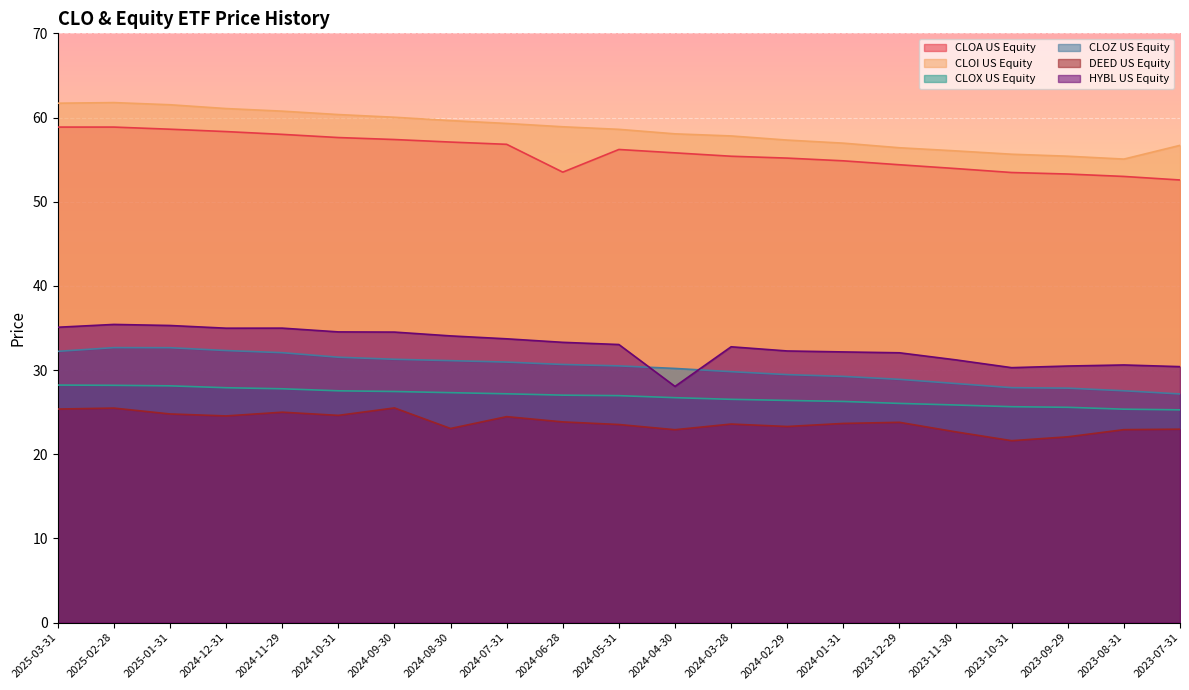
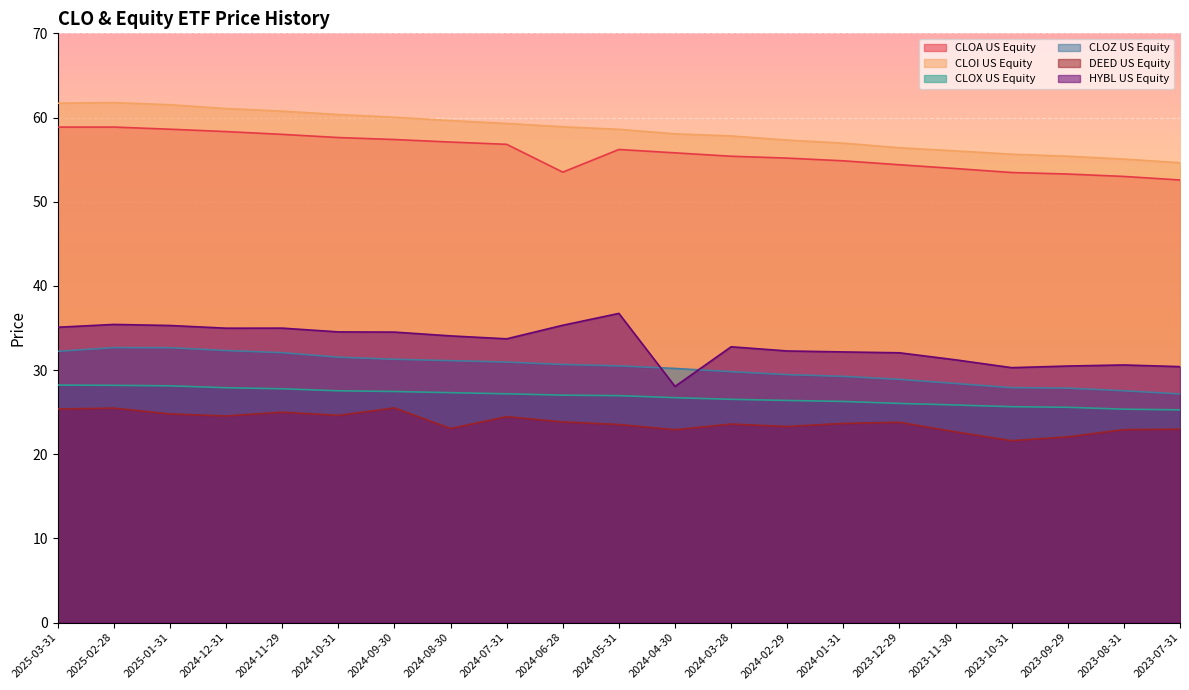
  {
    "CLOA US Equity": {
      "2025-03-31": 59,
      "2025-02-28": 59,
      "2025-01-31": 59,
      "2024-12-31": 58,
      "2024-11-29": 58,
      "2024-10-31": 58,
      "2024-09-30": 57,
      "2024-08-30": 57,
      "2024-07-31": 57,
      "2024-06-28": 54,
      "2024-05-31": 56,
      "2024-04-30": 56,
      "2024-03-28": 55,
      "2024-02-29": 55,
      "2024-01-31": 55,
      "2023-12-29": 54,
      "2023-11-30": 54,
      "2023-10-31": 53,
      "2023-09-29": 53,
      "2023-08-31": 53,
      "2023-07-31": 53
    },
    "CLOI US Equity": {
      "2025-03-31": 62,
      "2025-02-28": 62,
      "2025-01-31": 62,
      "2024-12-31": 61,
      "2024-11-29": 61,
      "2024-10-31": 60,
      "2024-09-30": 60,
      "2024-08-30": 60,
      "2024-07-31": 59,
      "2024-06-28": 59,
      "2024-05-31": 59,
      "2024-04-30": 58,
      "2024-03-28": 58,
      "2024-02-29": 57,
      "2024-01-31": 57,
      "2023-12-29": 56,
      "2023-11-30": 56,
      "2023-10-31": 56,
      "2023-09-29": 55,
      "2023-08-31": 55,
-     "2023-07-31": 57
+     "2023-07-31": 55
    },
    "DEED US Equity": {
      "2025-03-31": 25,
      "2025-02-28": 25,
      "2025-01-31": 25,
      "2024-12-31": 25,
      "2024-11-29": 25,
      "2024-10-31": 25,
      "2024-09-30": 25,
      "2024-08-30": 23,
      "2024-07-31": 24,
      "2024-06-28": 24,
      "2024-05-31": 24,
      "2024-04-30": 23,
      "2024-03-28": 24,
      "2024-02-29": 23,
      "2024-01-31": 24,
      "2023-12-29": 24,
      "2023-11-30": 23,
      "2023-10-31": 22,
      "2023-09-29": 22,
      "2023-08-31": 23,
      "2023-07-31": 23
    },
    "HYBL US Equity": {
      "2025-03-31": 35,
      "2025-02-28": 35,
      "2025-01-31": 35,
      "2024-12-31": 35,
      "2024-11-29": 35,
      "2024-10-31": 35,
      "2024-09-30": 35,
      "2024-08-30": 34,
      "2024-07-31": 34,
-     "2024-06-28": 33,
-     "2024-05-31": 33,
+     "2024-06-28": 35,
+     "2024-05-31": 37,
      "2024-04-30": 28,
      "2024-03-28": 33,
      "2024-02-29": 32,
      "2024-01-31": 32,
      "2023-12-29": 32,
      "2023-11-30": 31,
      "2023-10-31": 30,
      "2023-09-29": 30,
      "2023-08-31": 31,
      "2023-07-31": 30
    }
  }
